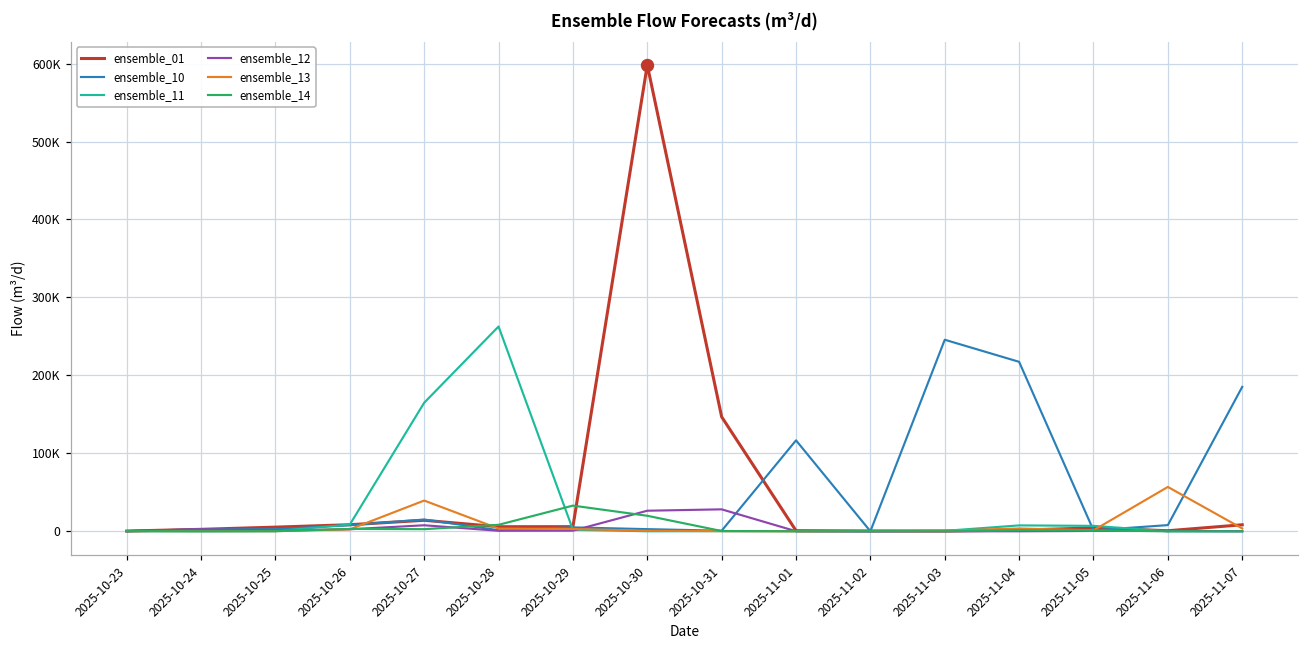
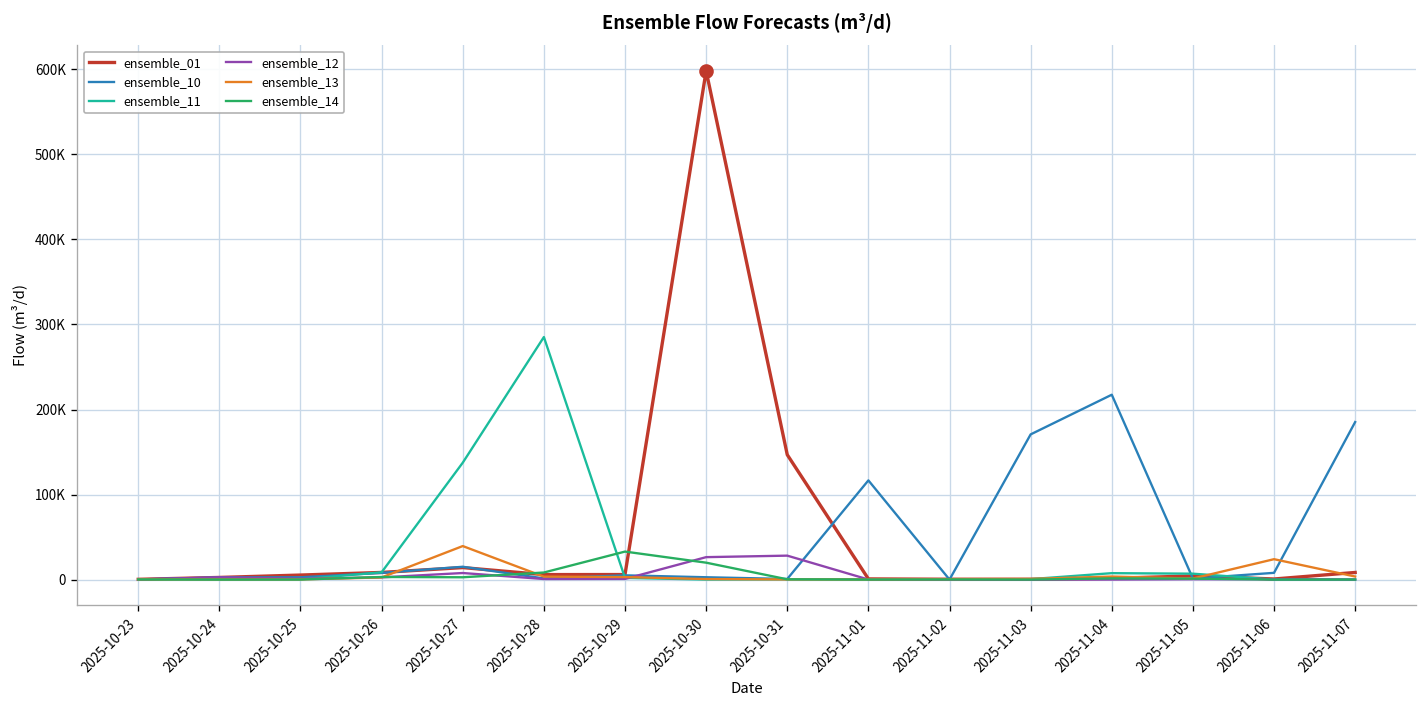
  {
    "ensemble_10": {
      "2025-11-01": 120000,
-     "2025-11-03": 250000,
+     "2025-11-03": 170000,
      "2025-11-04": 220000,
      "2025-11-06": 10000,
      "2025-11-07": 190000
    },
    "ensemble_11": {
-     "2025-10-27": 160000,
-     "2025-10-28": 260000,
+     "2025-10-27": 140000,
+     "2025-10-28": 290000,
      "2025-11-04": 10000
    },
    "ensemble_12": {
      "2025-10-27": 10000,
      "2025-10-30": 30000,
      "2025-10-31": 30000
    },
    "ensemble_13": {
      "2025-10-27": 40000,
-     "2025-11-06": 60000,
+     "2025-11-06": 20000,
      "2025-11-07": 0
    },
    "ensemble_14": {
      "2025-10-27": 0,
      "2025-10-29": 30000,
      "2025-10-30": 20000
    }
  }
